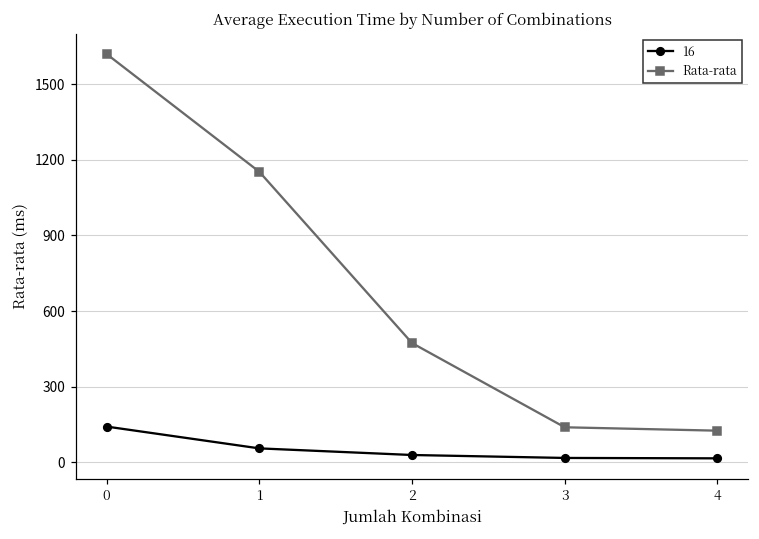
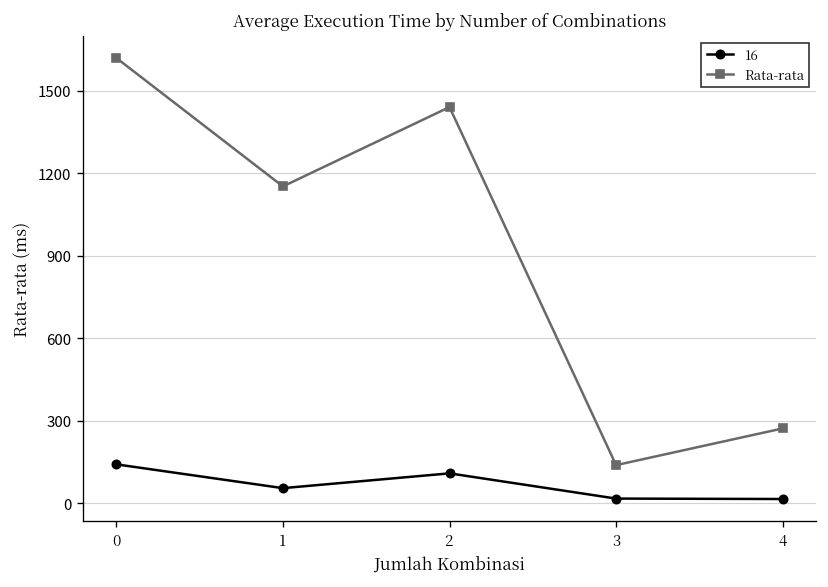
  {
    "16": {
      "0": 140,
      "1": 60,
-     "2": 30,
+     "2": 110,
      "3": 20,
      "4": 20
    },
    "Rata-rata": {
      "0": 1620,
      "1": 1150,
-     "2": 470,
+     "2": 1440,
      "3": 140,
-     "4": 130
+     "4": 270
    }
  }
